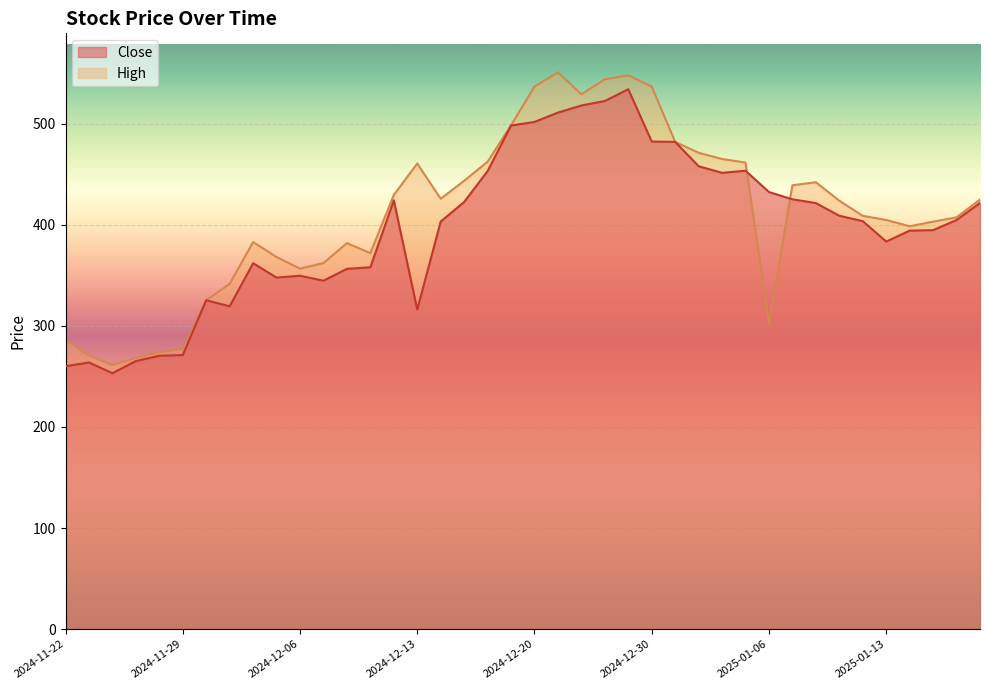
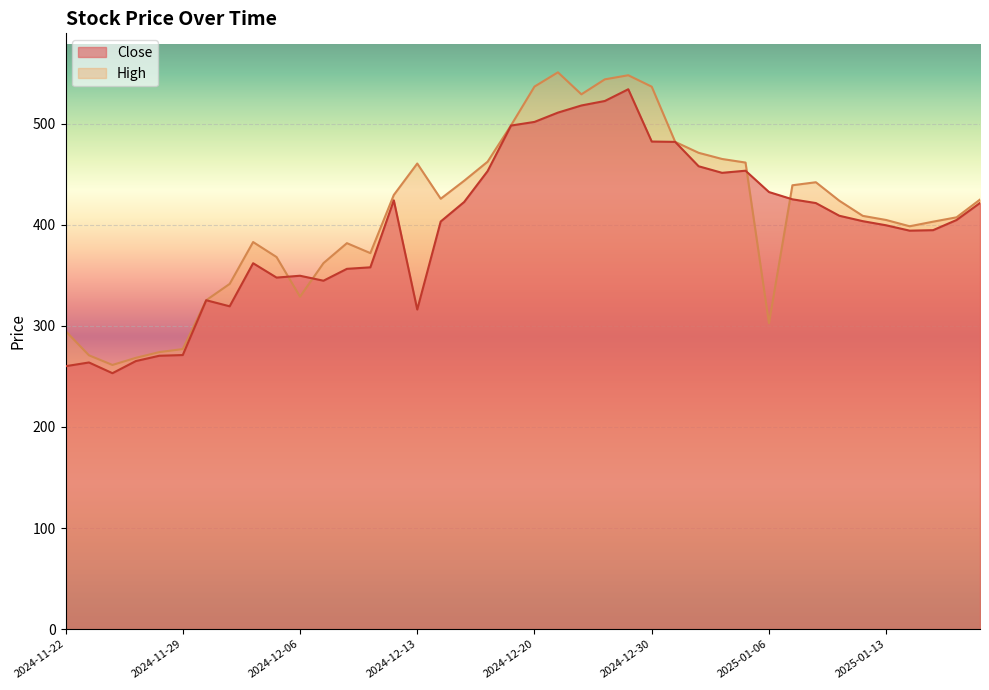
  {
    "Close": {
      "2024-11-22": 260,
      "2024-11-29": 271,
      "2024-12-06": 350,
      "2024-12-13": 316,
      "2024-12-20": 502,
      "2024-12-30": 482,
      "2025-01-06": 432,
-     "2025-01-13": 383
+     "2025-01-13": 399
    },
    "High": {
-     "2024-11-22": 286,
+     "2024-11-22": 295,
      "2024-11-29": 277,
-     "2024-12-06": 357,
+     "2024-12-06": 329,
      "2024-12-13": 461,
      "2024-12-20": 537,
      "2024-12-30": 537,
      "2025-01-06": 303,
      "2025-01-13": 405
    }
  }
